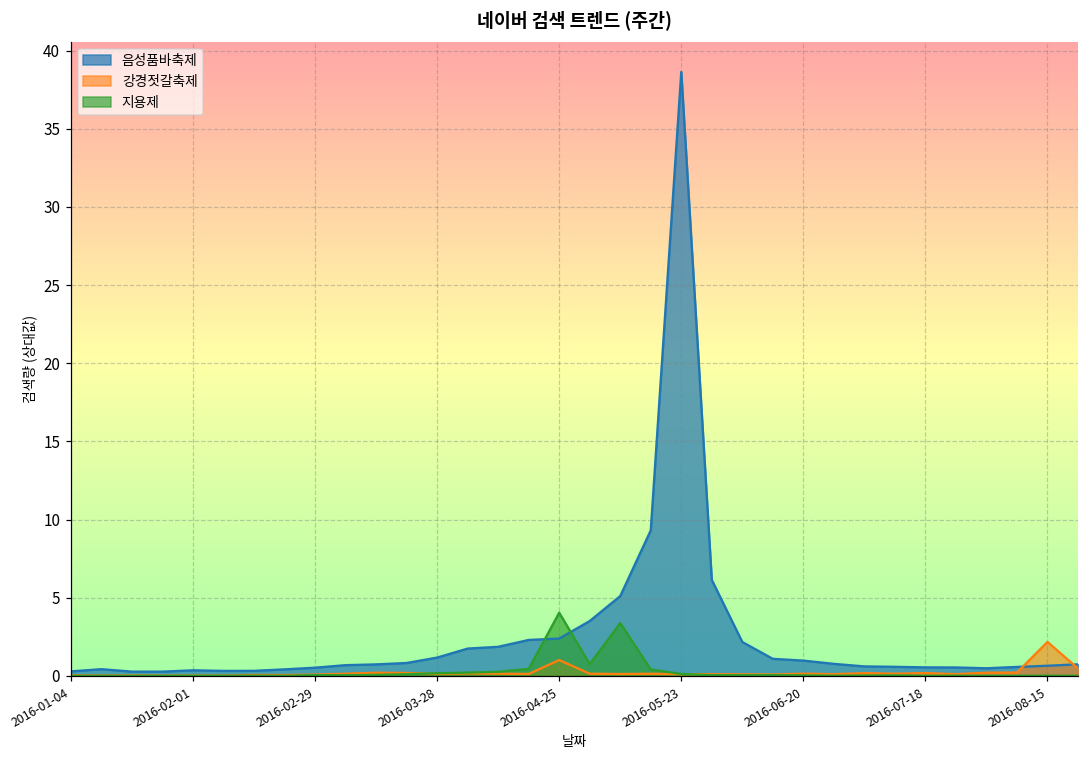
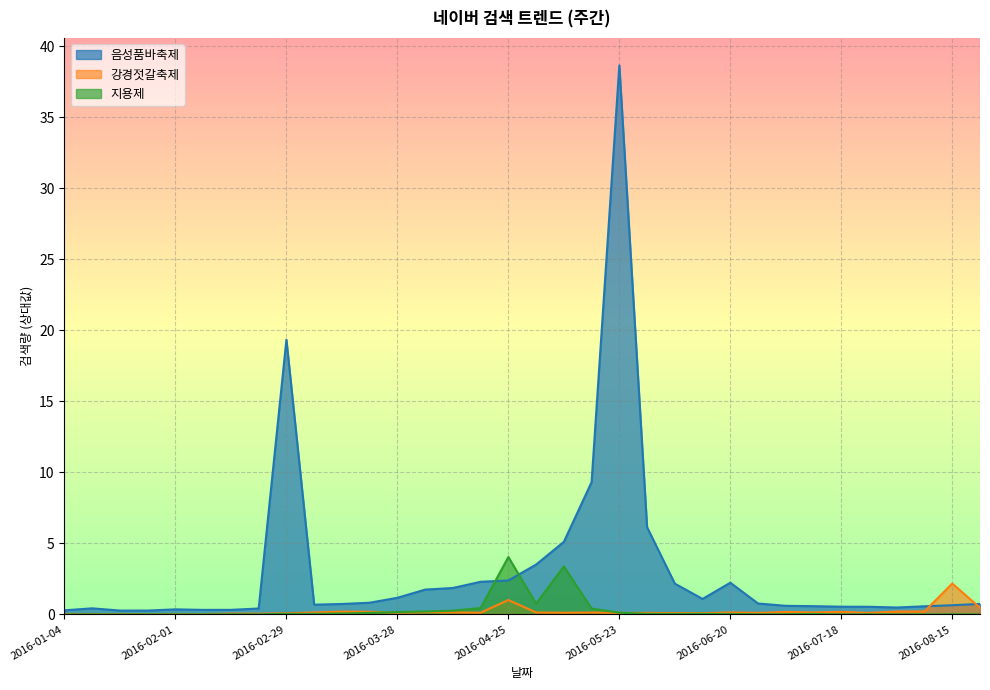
  {
    "음성품바축제": {
      "2016-01-04": 0.3,
      "2016-02-01": 0.4,
-     "2016-02-29": 0.5,
+     "2016-02-29": 19.3,
      "2016-03-28": 1.2,
      "2016-04-25": 2.4,
      "2016-05-23": 38.6,
-     "2016-06-20": 1.0,
+     "2016-06-20": 2.2,
      "2016-07-18": 0.5,
      "2016-08-15": 0.6
    },
    "강경젓갈축제": {
      "2016-04-25": 1.0,
      "2016-08-15": 2.2
    },
    "지용제": {
      "2016-04-25": 4.0,
      "2016-08-15": 0.0
    }
  }
